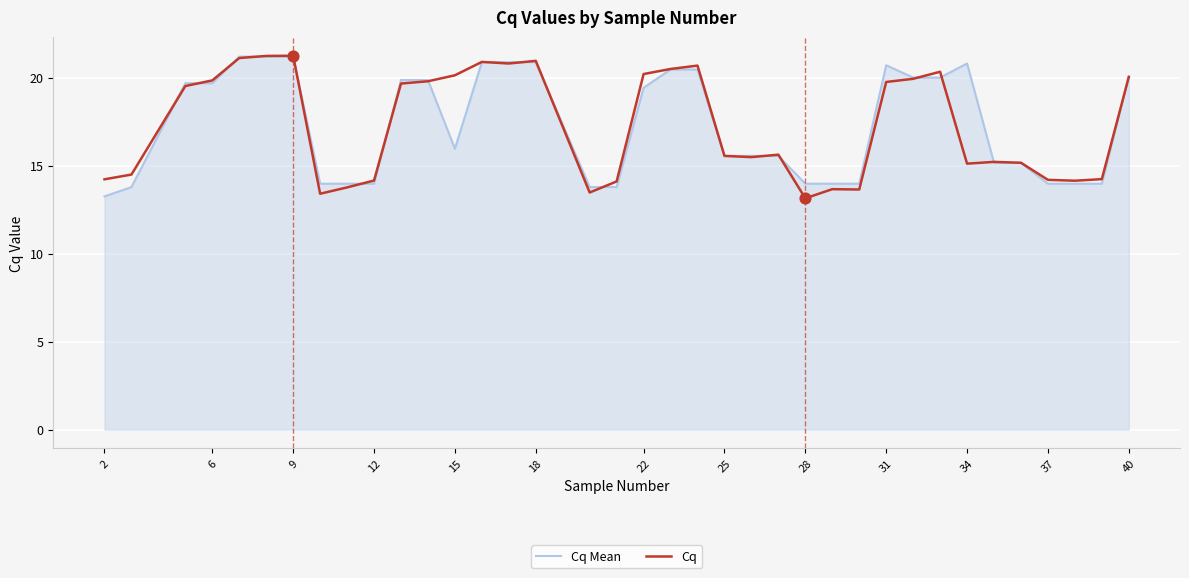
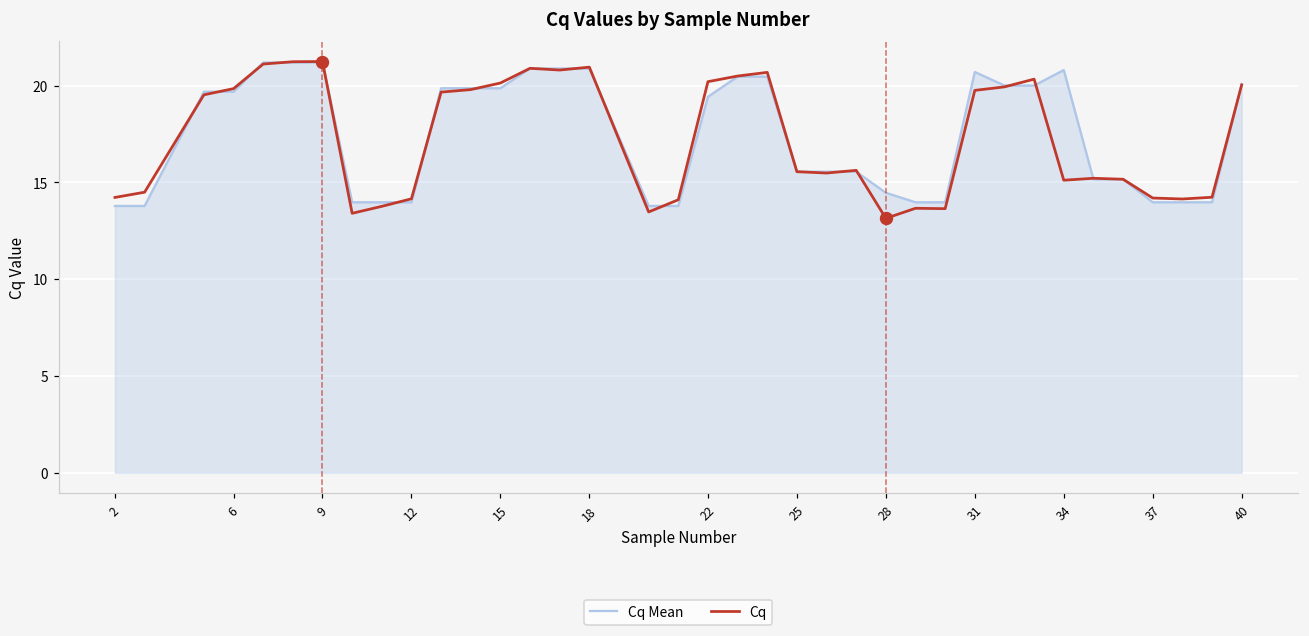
  {
    "Cq Mean": {
-     "2": 13.3,
+     "2": 13.8,
      "6": 19.7,
      "12": 14.0,
-     "15": 16.0,
+     "15": 19.9,
      "22": 19.4,
-     "28": 14.0,
+     "28": 14.5,
      "31": 20.7,
      "34": 20.8,
      "37": 14.0
    }
  }
